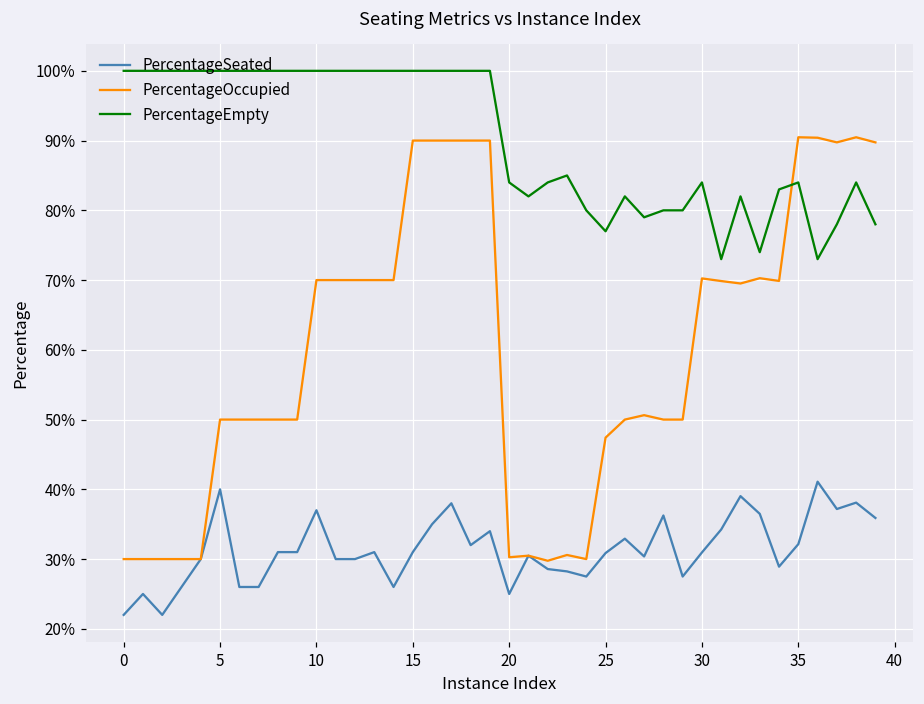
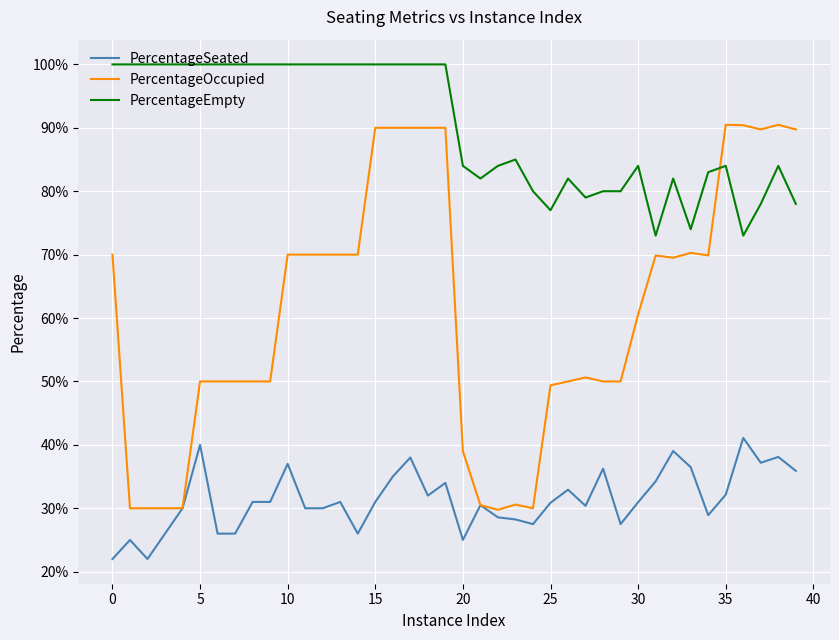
  {
    "PercentageSeated": {
      "0": "22%",
      "5": "40%",
      "10": "37%",
      "15": "31%",
      "20": "25%",
      "25": "31%",
      "30": "31%",
      "35": "32%"
    },
    "PercentageOccupied": {
-     "0": "30%",
+     "0": "70%",
      "5": "50%",
      "10": "70%",
      "15": "90%",
-     "20": "30%",
-     "25": "47%",
-     "30": "70%",
+     "20": "39%",
+     "25": "49%",
+     "30": "61%",
      "35": "90%"
    },
    "PercentageEmpty": {
      "0": "100%",
      "5": "100%",
      "10": "100%",
      "15": "100%",
      "20": "84%",
      "25": "77%",
      "30": "84%",
      "35": "84%"
    }
  }
